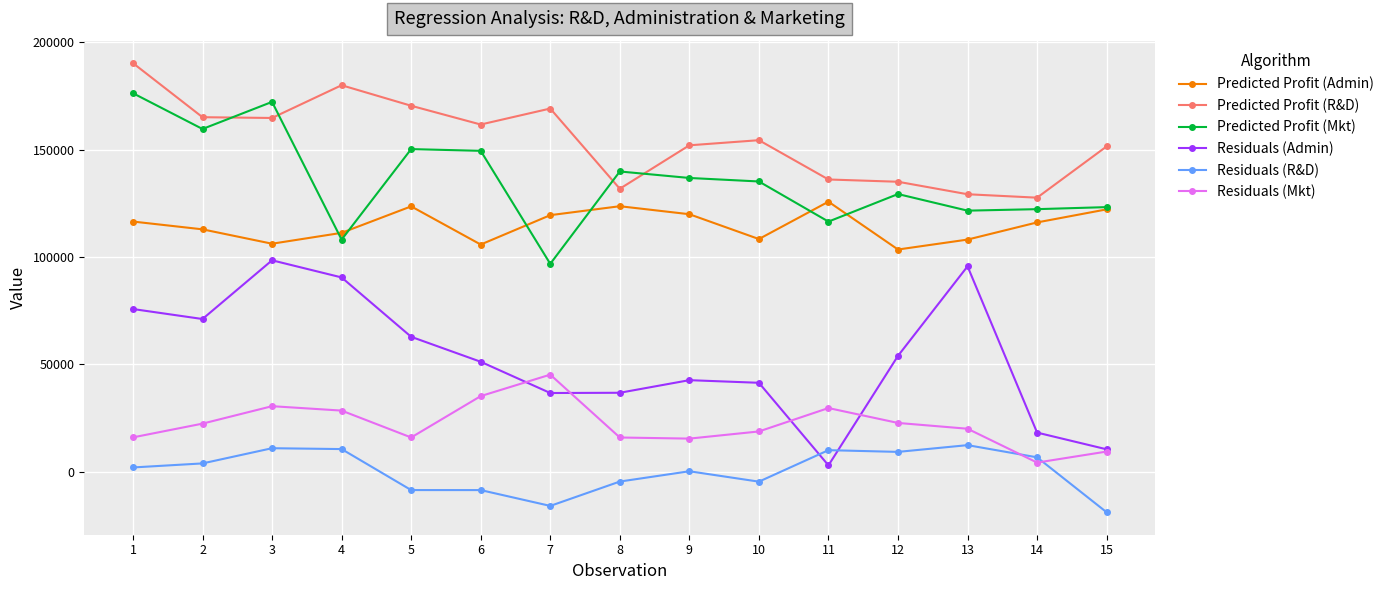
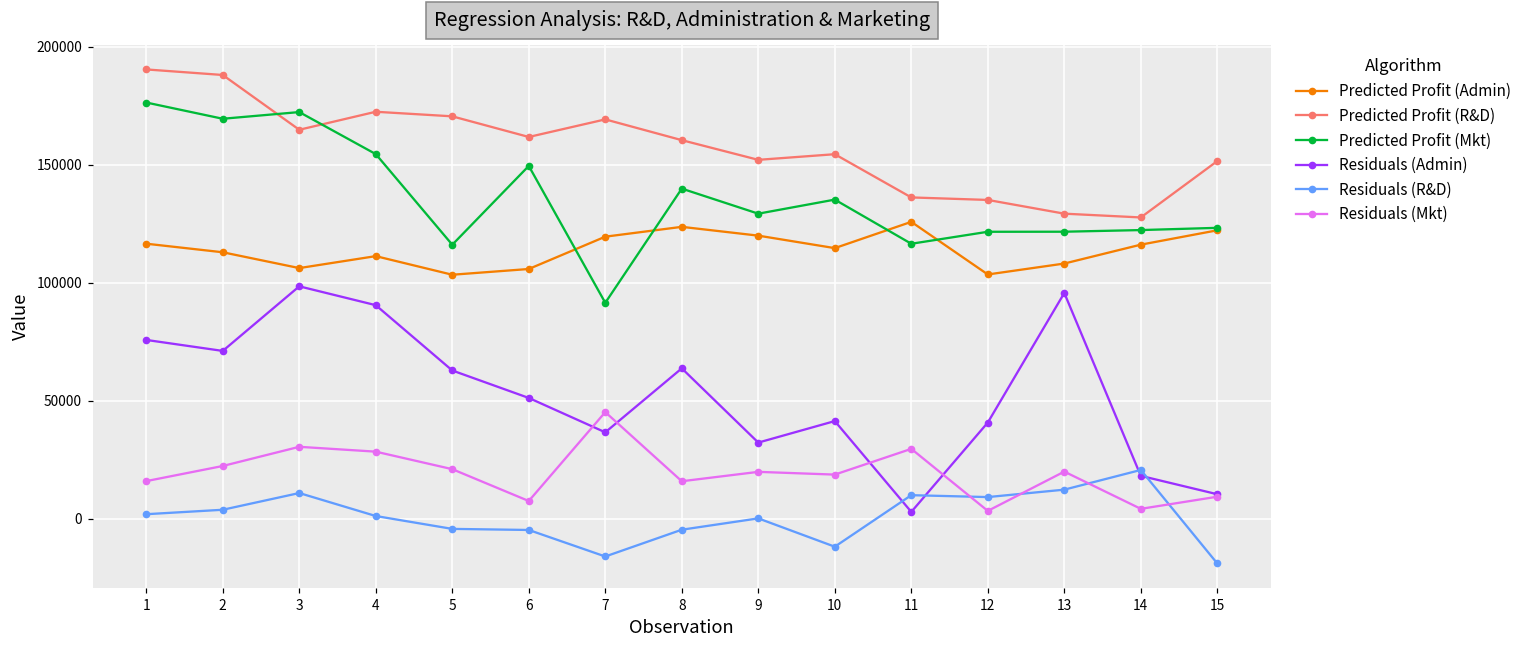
  {
    "Predicted Profit (Admin)": {
      "1": 117000,
      "2": 113000,
      "3": 106000,
      "4": 111000,
-     "5": 124000,
+     "5": 103000,
      "6": 106000,
      "7": 119000,
      "8": 124000,
      "9": 120000,
-     "10": 108000,
+     "10": 115000,
      "11": 126000,
      "12": 103000,
      "13": 108000,
      "14": 116000
    },
    "Predicted Profit (R&D)": {
      "1": 190000,
-     "2": 165000,
+     "2": 188000,
      "3": 165000,
-     "4": 180000,
+     "4": 172000,
      "5": 170000,
      "6": 162000,
      "7": 169000,
-     "8": 132000,
+     "8": 160000,
      "9": 152000,
      "10": 154000,
      "11": 136000,
      "12": 135000,
      "13": 129000,
      "14": 128000,
      "15": 151000
    },
    "Predicted Profit (Mkt)": {
      "1": 176000,
-     "2": 160000,
+     "2": 169000,
      "3": 172000,
-     "4": 108000,
-     "5": 150000,
+     "4": 154000,
+     "5": 116000,
      "6": 149000,
-     "7": 97000,
+     "7": 91000,
      "8": 140000,
-     "9": 137000,
+     "9": 129000,
      "10": 135000,
      "11": 116000,
-     "12": 129000,
+     "12": 122000,
      "13": 122000,
      "14": 122000
    },
    "Residuals (Admin)": {
      "1": 76000,
      "2": 71000,
      "3": 98000,
      "4": 90000,
      "5": 63000,
      "6": 51000,
      "7": 37000,
-     "8": 37000,
-     "9": 43000,
+     "8": 64000,
+     "9": 32000,
      "10": 41000,
      "11": 3000,
-     "12": 54000,
+     "12": 41000,
      "13": 96000,
      "14": 18000
    },
    "Residuals (R&D)": {
      "1": 2000,
      "2": 4000,
      "3": 11000,
-     "4": 11000,
-     "5": -9000,
-     "6": -9000,
+     "4": 1000,
+     "5": -4000,
+     "6": -5000,
      "7": -16000,
      "8": -5000,
      "9": 0,
-     "10": -5000,
+     "10": -12000,
      "11": 10000,
      "12": 9000,
      "13": 12000,
-     "14": 7000,
+     "14": 21000,
      "15": -19000
    },
    "Residuals (Mkt)": {
      "1": 16000,
      "2": 22000,
      "3": 31000,
      "4": 28000,
-     "5": 16000,
-     "6": 35000,
+     "5": 21000,
+     "6": 8000,
      "7": 45000,
      "8": 16000,
-     "9": 15000,
+     "9": 20000,
      "10": 19000,
      "11": 30000,
-     "12": 23000,
+     "12": 3000,
      "13": 20000,
      "14": 4000
    }
  }
